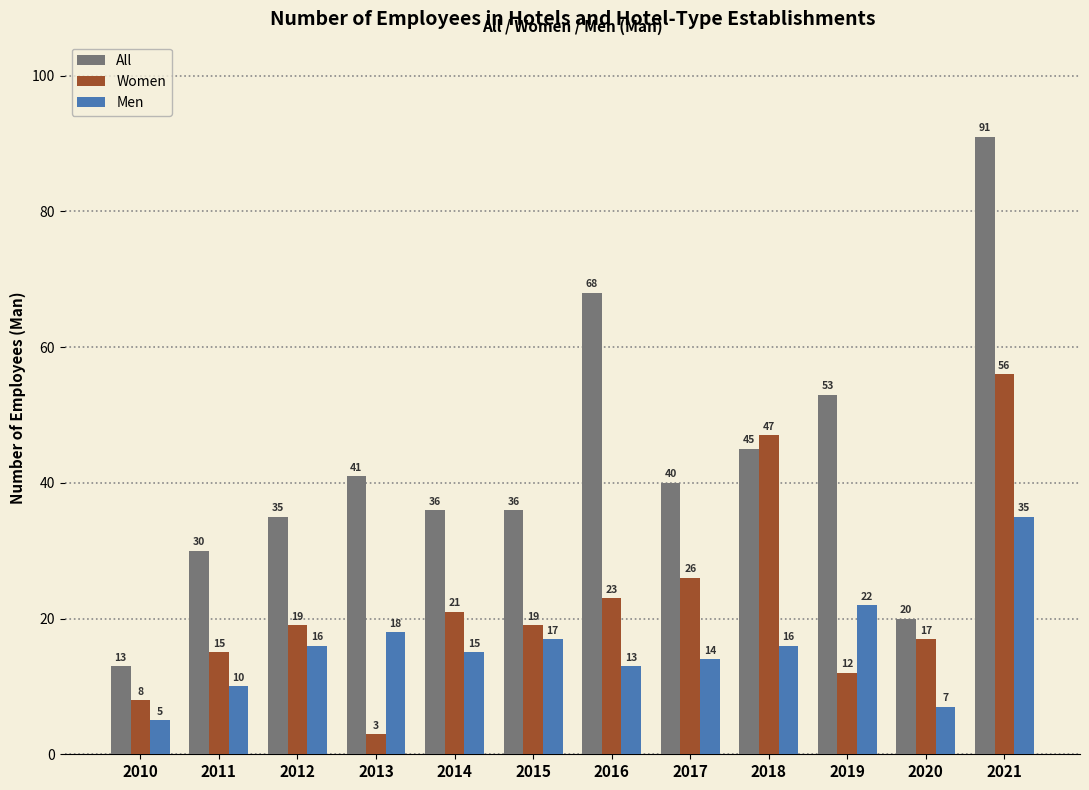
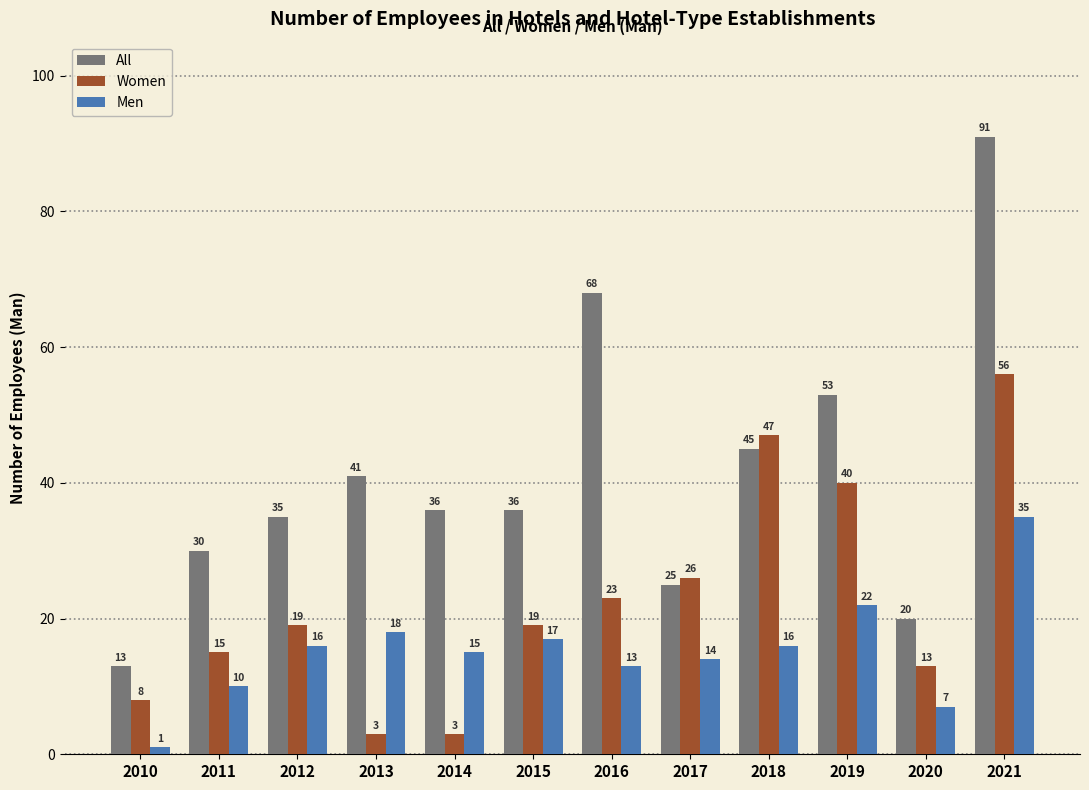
  {
    "All": {
      "2010": 13,
      "2011": 30,
      "2012": 35,
      "2013": 41,
      "2014": 36,
      "2015": 36,
      "2016": 68,
-     "2017": 40,
+     "2017": 25,
      "2018": 45,
      "2019": 53,
      "2020": 20,
      "2021": 91
    },
    "Women": {
      "2010": 8,
      "2011": 15,
      "2012": 19,
      "2013": 3,
-     "2014": 21,
+     "2014": 3,
      "2015": 19,
      "2016": 23,
      "2017": 26,
      "2018": 47,
-     "2019": 12,
-     "2020": 17,
+     "2019": 40,
+     "2020": 13,
      "2021": 56
    },
    "Men": {
-     "2010": 5,
+     "2010": 1,
      "2011": 10,
      "2012": 16,
      "2013": 18,
      "2014": 15,
      "2015": 17,
      "2016": 13,
      "2017": 14,
      "2018": 16,
      "2019": 22,
      "2020": 7,
      "2021": 35
    }
  }
